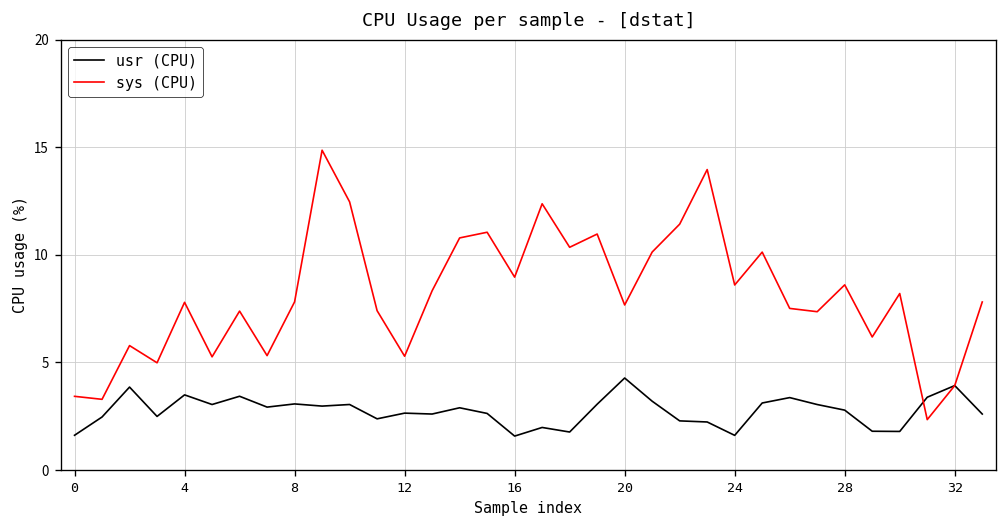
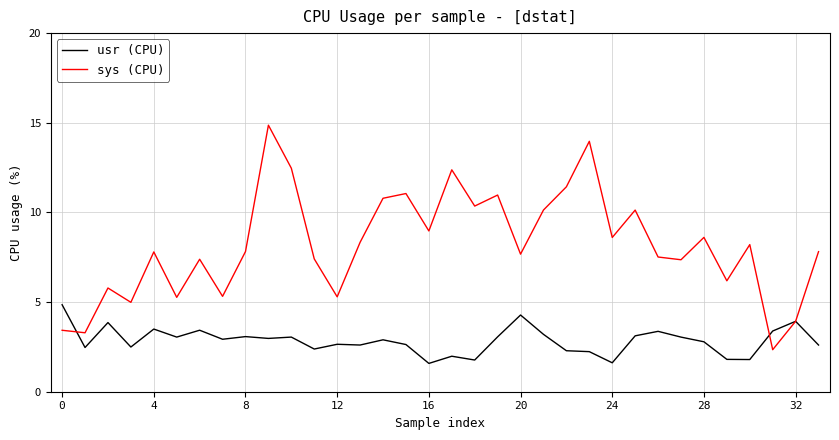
  {
    "usr (CPU)": {
-     "0": 1.6,
+     "0": 4.9,
      "4": 3.5,
      "8": 3.1,
      "12": 2.6,
      "16": 1.6,
      "20": 4.3,
      "24": 1.6,
      "28": 2.8
    },
    "sys (CPU)": {
      "0": 3.4,
      "4": 7.8,
      "8": 7.8,
      "12": 5.3,
      "16": 9.0,
      "20": 7.7,
      "24": 8.6,
      "28": 8.6
    }
  }
